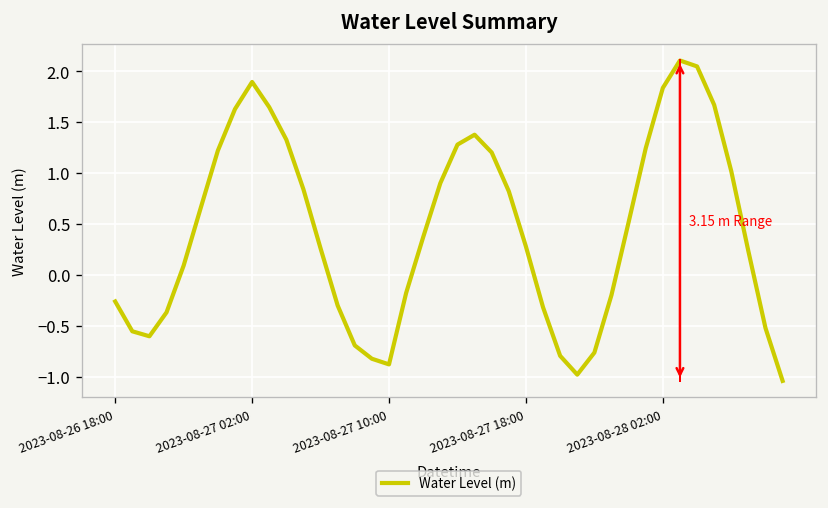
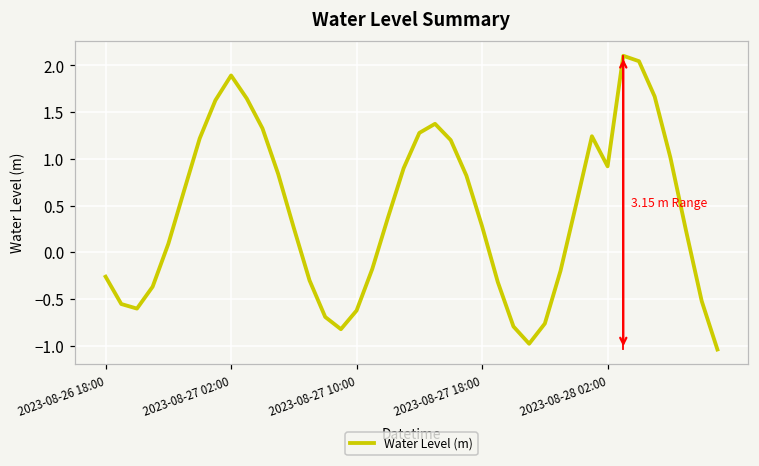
  {
    "Water Level (m)": {
      "2023-08-26 18:00": -0.3,
      "2023-08-27 02:00": 1.9,
-     "2023-08-27 10:00": -0.9,
+     "2023-08-27 10:00": -0.6,
      "2023-08-27 18:00": 0.3,
-     "2023-08-28 02:00": 1.8
+     "2023-08-28 02:00": 0.9
    }
  }
